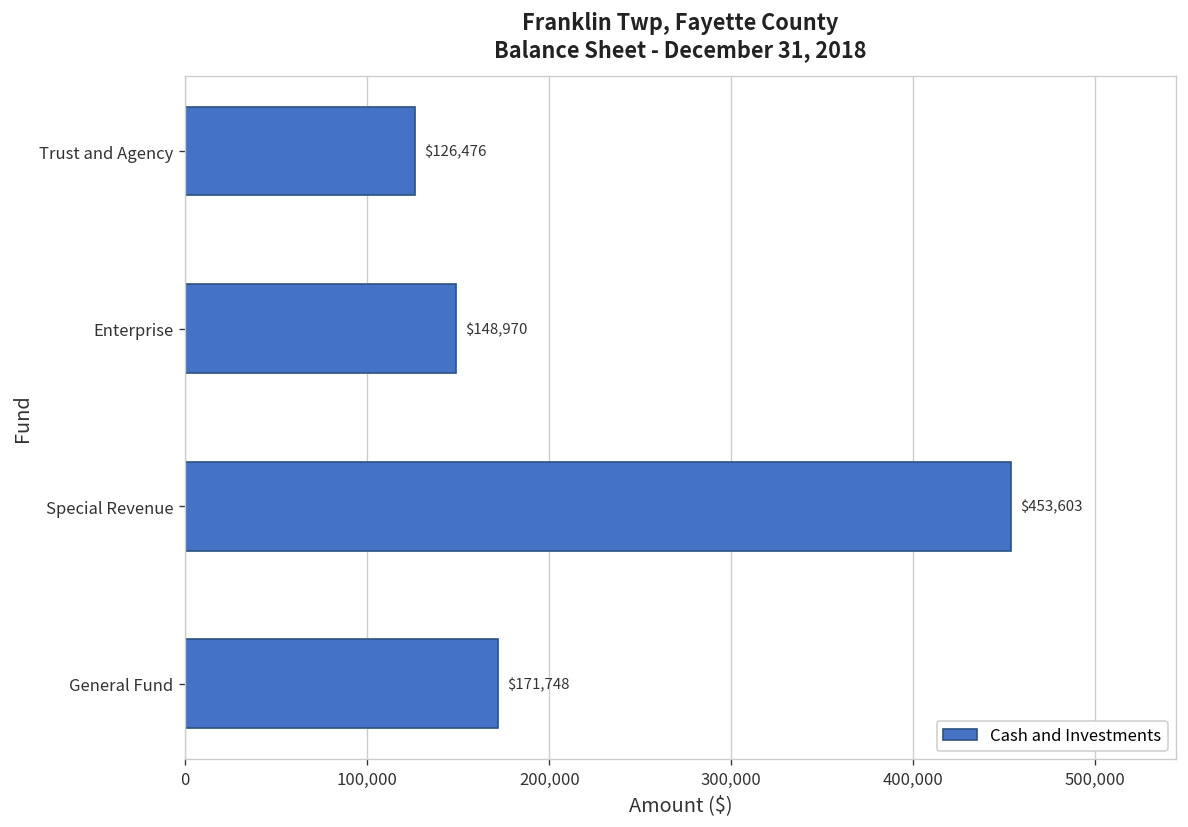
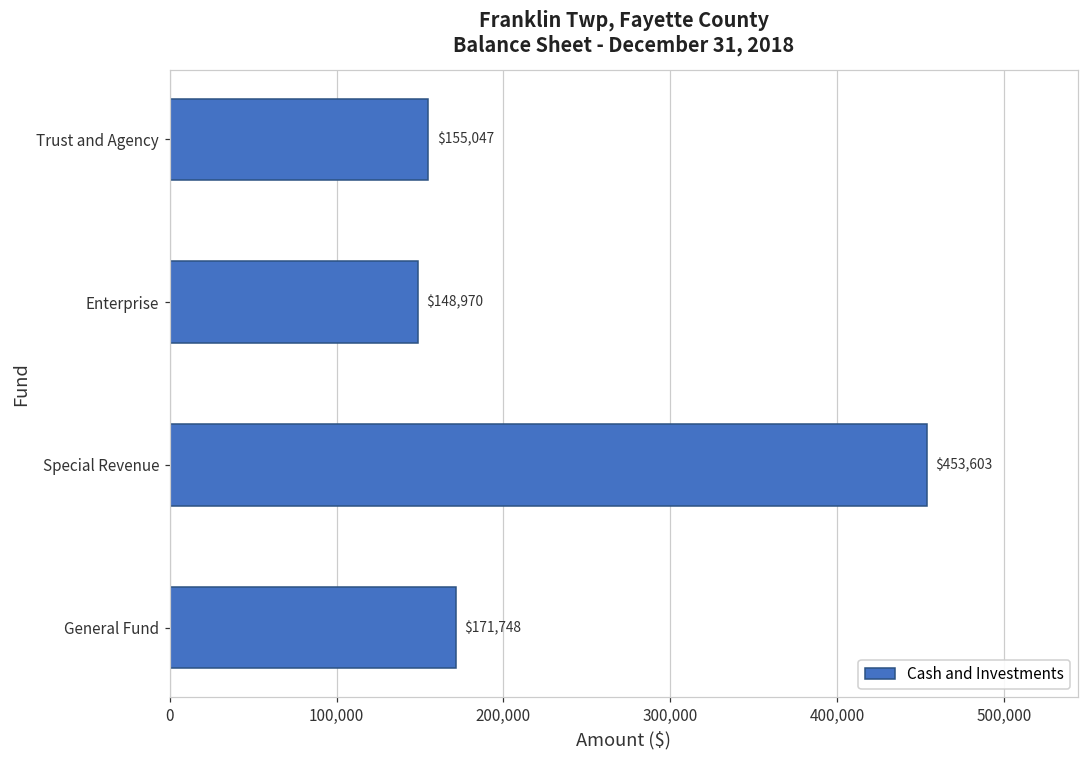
  {
-   "Trust and Agency": "$126,476",
+   "Trust and Agency": "$155,047",
    "Enterprise": "$148,970",
    "Special Revenue": "$453,603",
    "General Fund": "$171,748"
  }
